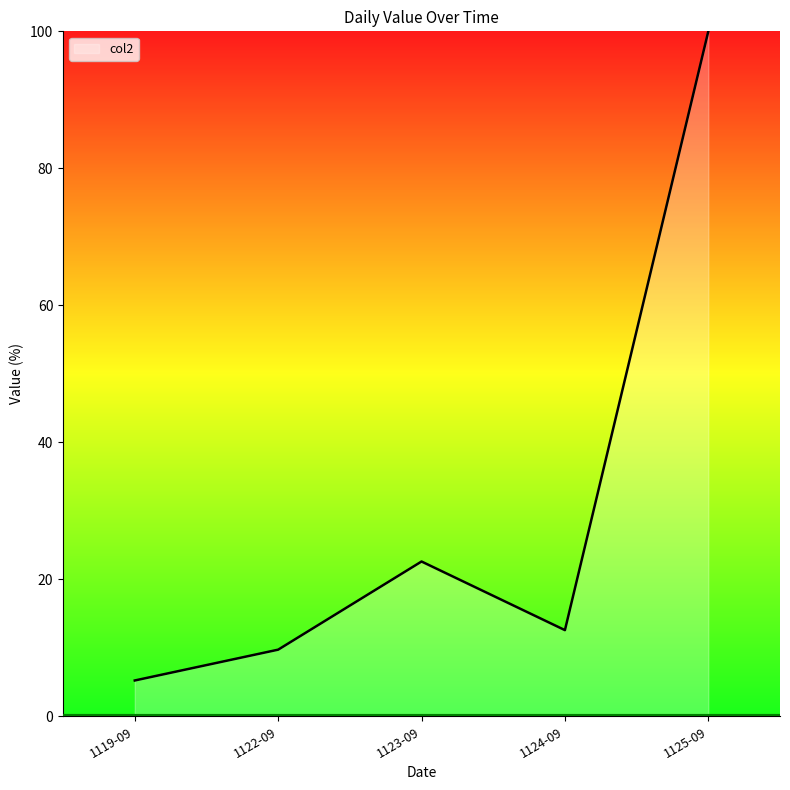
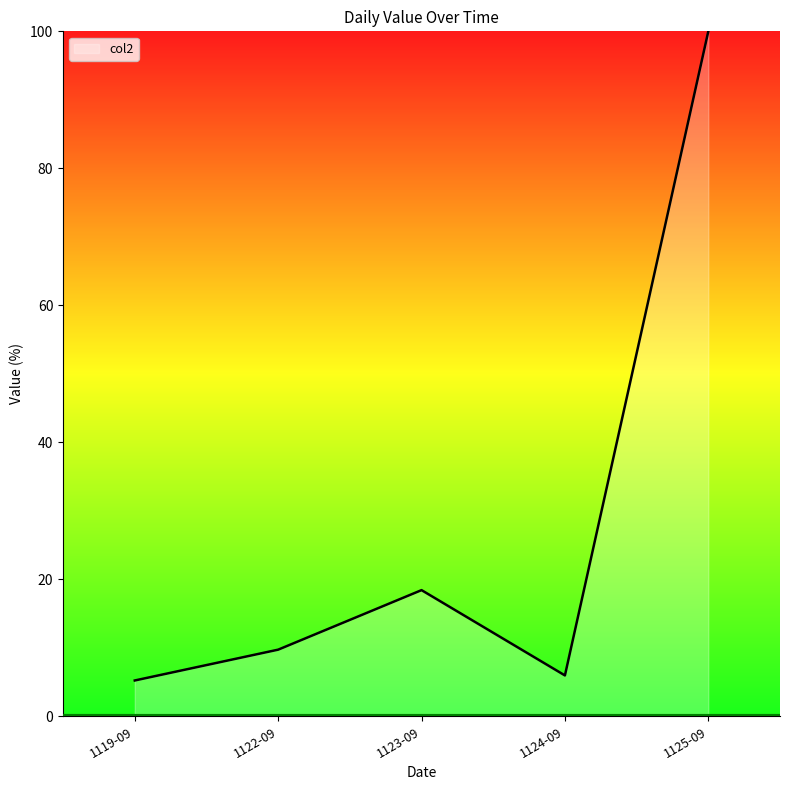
  {
    "1119-09": 5,
    "1122-09": 10,
-   "1123-09": 23,
-   "1124-09": 13,
+   "1123-09": 18,
+   "1124-09": 6,
    "1125-09": 100
  }
